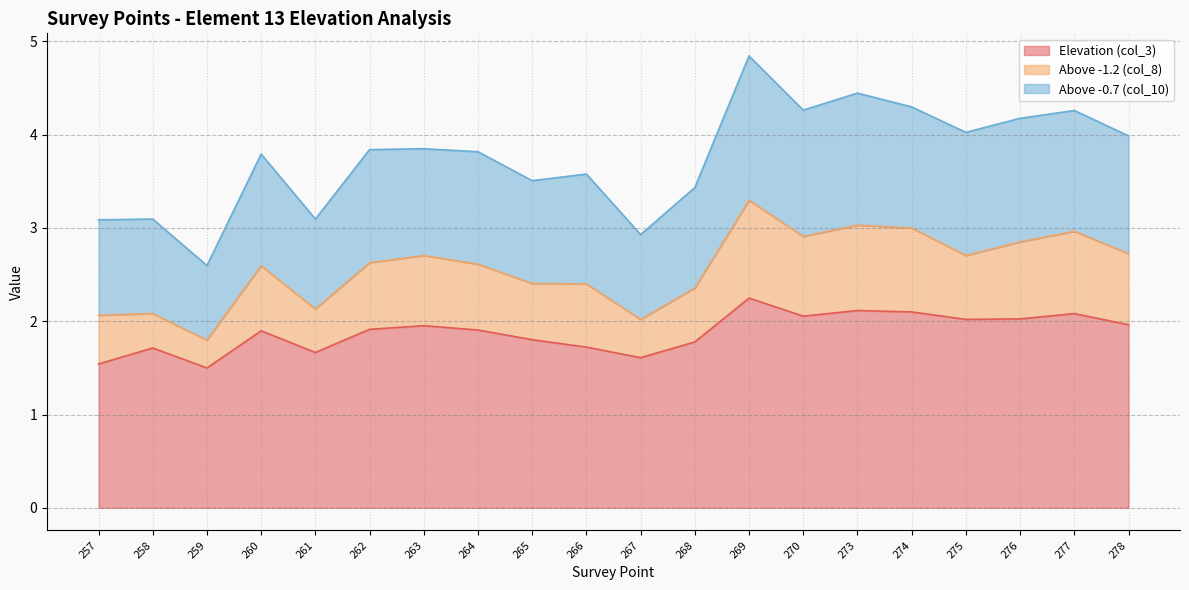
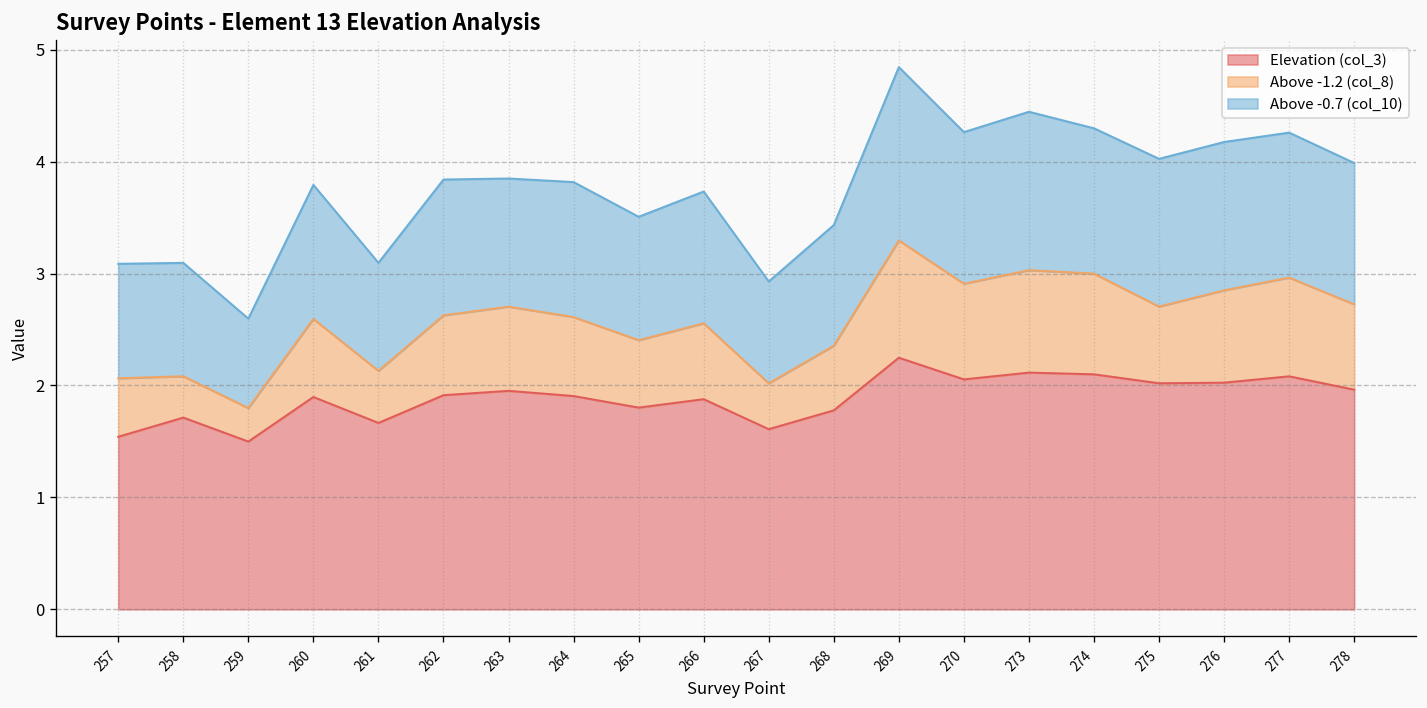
  {
    "Elevation (col_3)": {
      "257": 1.5,
      "258": 1.7,
      "259": 1.5,
      "260": 1.9,
      "261": 1.7,
      "262": 1.9,
      "263": 2.0,
      "264": 1.9,
      "265": 1.8,
-     "266": 1.7,
+     "266": 1.9,
      "267": 1.6,
      "268": 1.8,
      "269": 2.2,
      "270": 2.1,
      "273": 2.1,
      "274": 2.1,
      "275": 2.0,
      "276": 2.0,
      "277": 2.1,
      "278": 2.0
    },
    "Above -1.2 (col_8)": {
      "257": 0.5,
      "258": 0.4,
      "259": 0.3,
      "260": 0.7,
      "261": 0.5,
      "262": 0.7,
      "263": 0.8,
      "264": 0.7,
      "265": 0.6,
      "266": 0.7,
      "267": 0.4,
      "268": 0.6,
      "269": 1.0,
      "270": 0.9,
      "273": 0.9,
      "274": 0.9,
      "275": 0.7,
      "276": 0.8,
      "277": 0.9,
      "278": 0.8
    },
    "Above -0.7 (col_10)": {
      "257": 1.0,
      "258": 1.0,
      "259": 0.8,
      "260": 1.2,
      "261": 1.0,
      "262": 1.2,
      "263": 1.1,
      "264": 1.2,
      "265": 1.1,
      "266": 1.2,
      "267": 0.9,
      "268": 1.1,
      "269": 1.5,
      "270": 1.4,
      "273": 1.4,
      "274": 1.3,
      "275": 1.3,
      "276": 1.3,
      "277": 1.3,
      "278": 1.3
    }
  }
